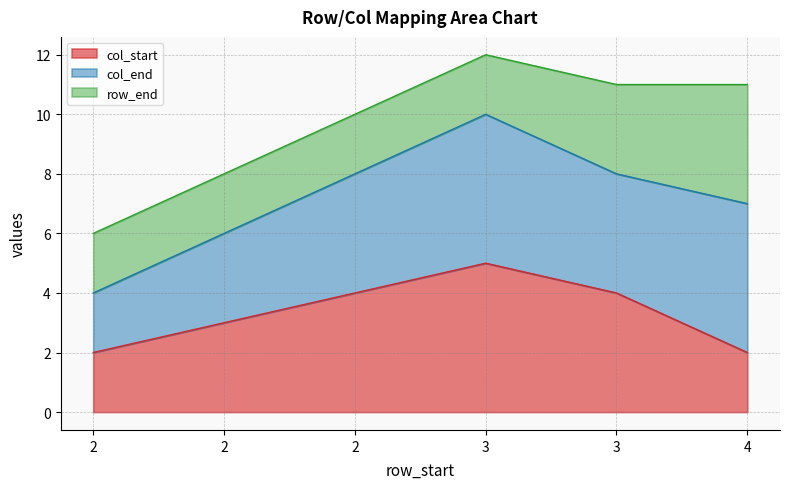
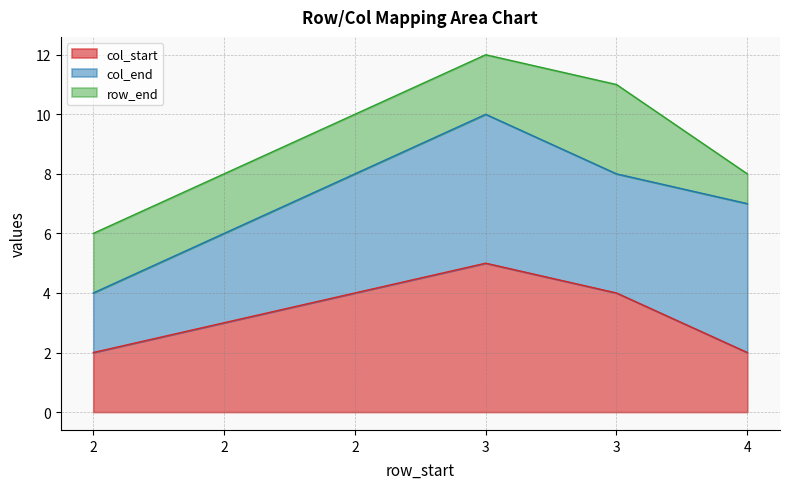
  {
    "col_start": {
      "4": 2
    },
    "col_end": {
      "4": 5
    },
    "row_end": {
-     "4": 4
+     "4": 1
    }
  }
